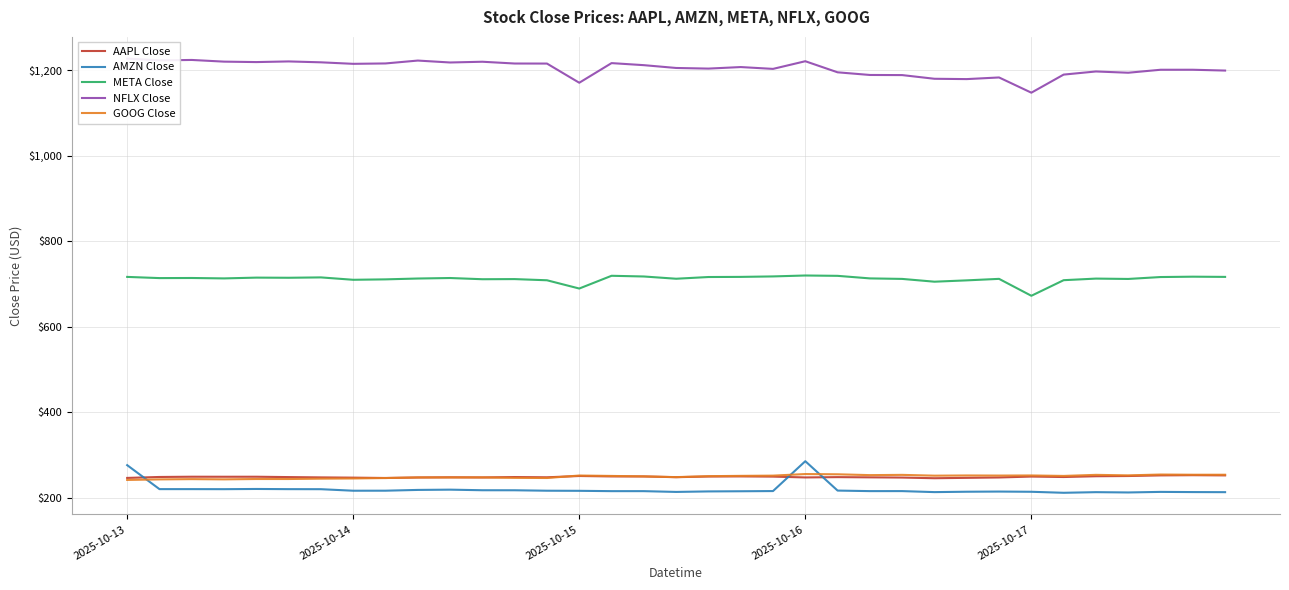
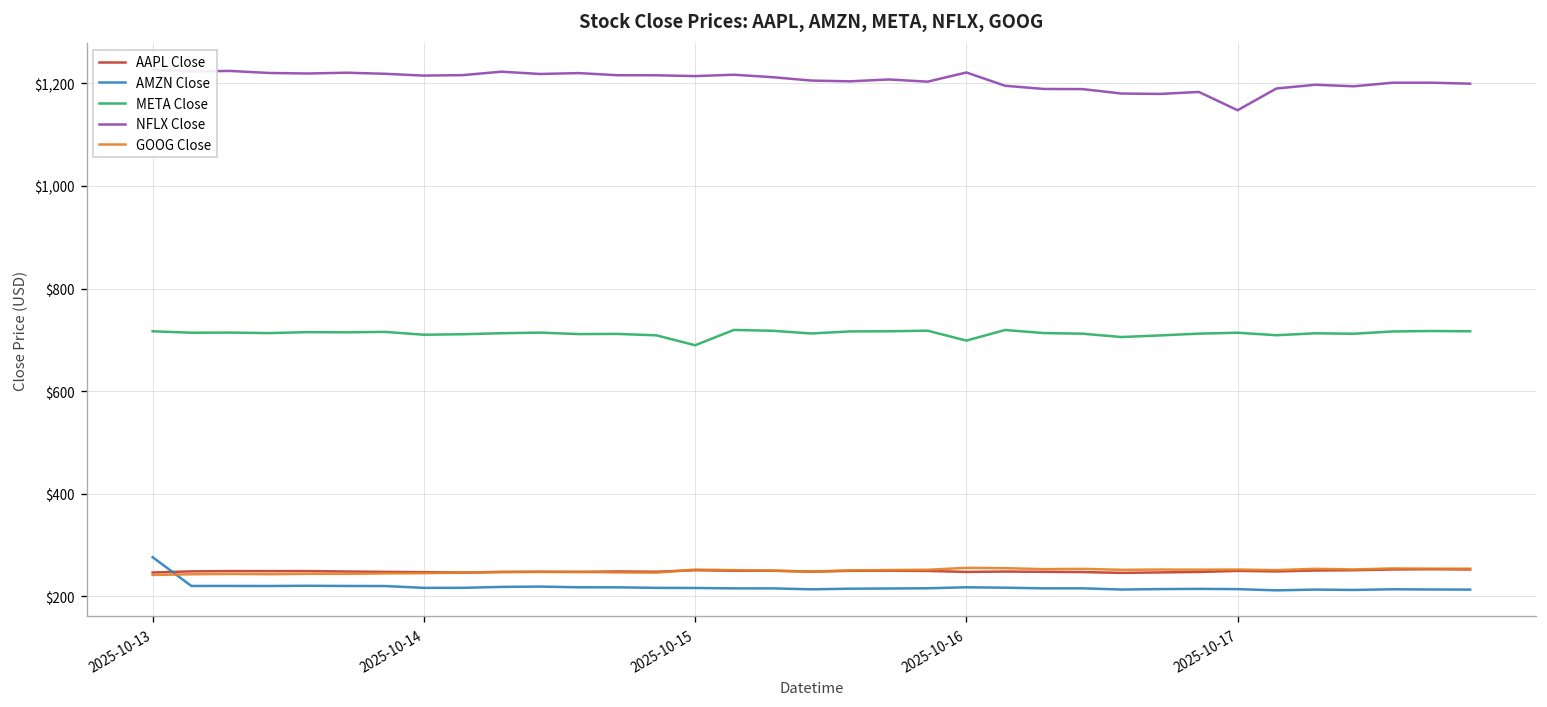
  {
    "AAPL Close": {
      "2025-10-16": "$250"
    },
    "AMZN Close": {
      "2025-10-13": "$280",
      "2025-10-14": "$220",
      "2025-10-15": "$220",
-     "2025-10-16": "$290",
+     "2025-10-16": "$220",
      "2025-10-17": "$210"
    },
    "META Close": {
      "2025-10-13": "$720",
      "2025-10-14": "$710",
      "2025-10-15": "$690",
-     "2025-10-16": "$720",
-     "2025-10-17": "$670"
+     "2025-10-16": "$700",
+     "2025-10-17": "$710"
    },
    "NFLX Close": {
      "2025-10-14": "$1,220",
-     "2025-10-15": "$1,170",
+     "2025-10-15": "$1,210",
      "2025-10-16": "$1,220",
      "2025-10-17": "$1,150"
    },
    "GOOG Close": {
      "2025-10-16": "$260"
    }
  }
